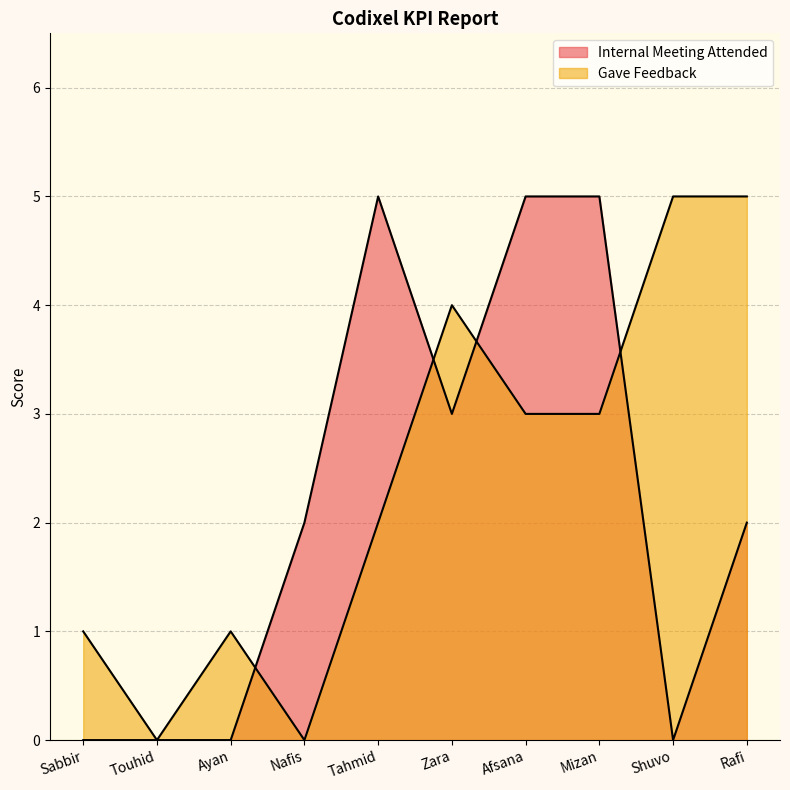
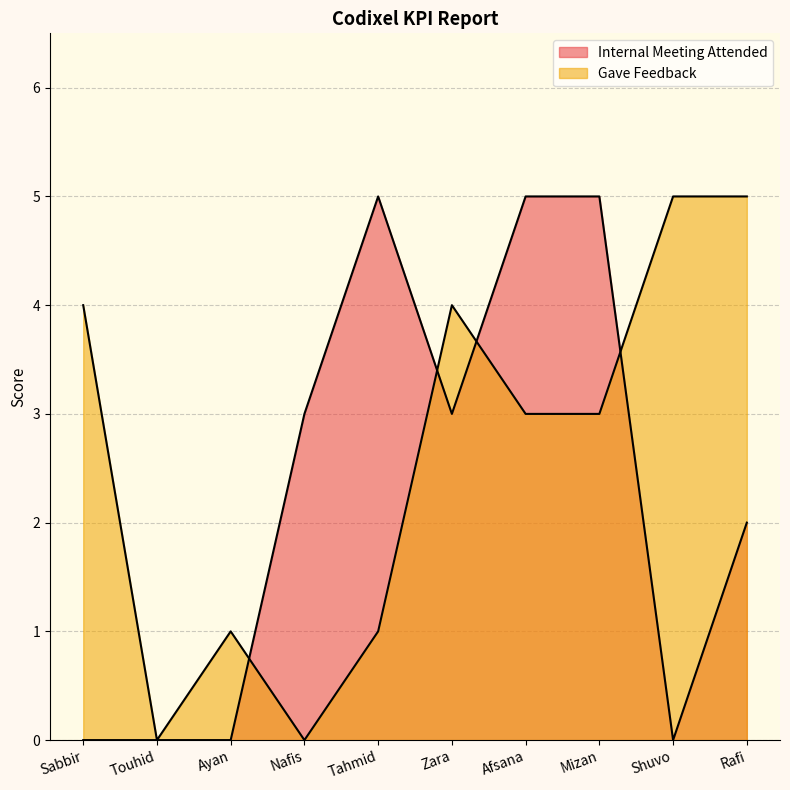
  {
    "Internal Meeting Attended": {
      "Sabbir": 0,
      "Ayan": 0,
-     "Nafis": 2,
+     "Nafis": 3,
      "Tahmid": 5,
      "Zara": 3,
      "Afsana": 5,
      "Mizan": 5,
      "Shuvo": 0,
      "Rafi": 2
    },
    "Gave Feedback": {
-     "Sabbir": 1,
+     "Sabbir": 4,
      "Ayan": 1,
      "Nafis": 0,
-     "Tahmid": 2,
+     "Tahmid": 1,
      "Zara": 4,
      "Afsana": 3,
      "Mizan": 3,
      "Shuvo": 5,
      "Rafi": 5
    }
  }
